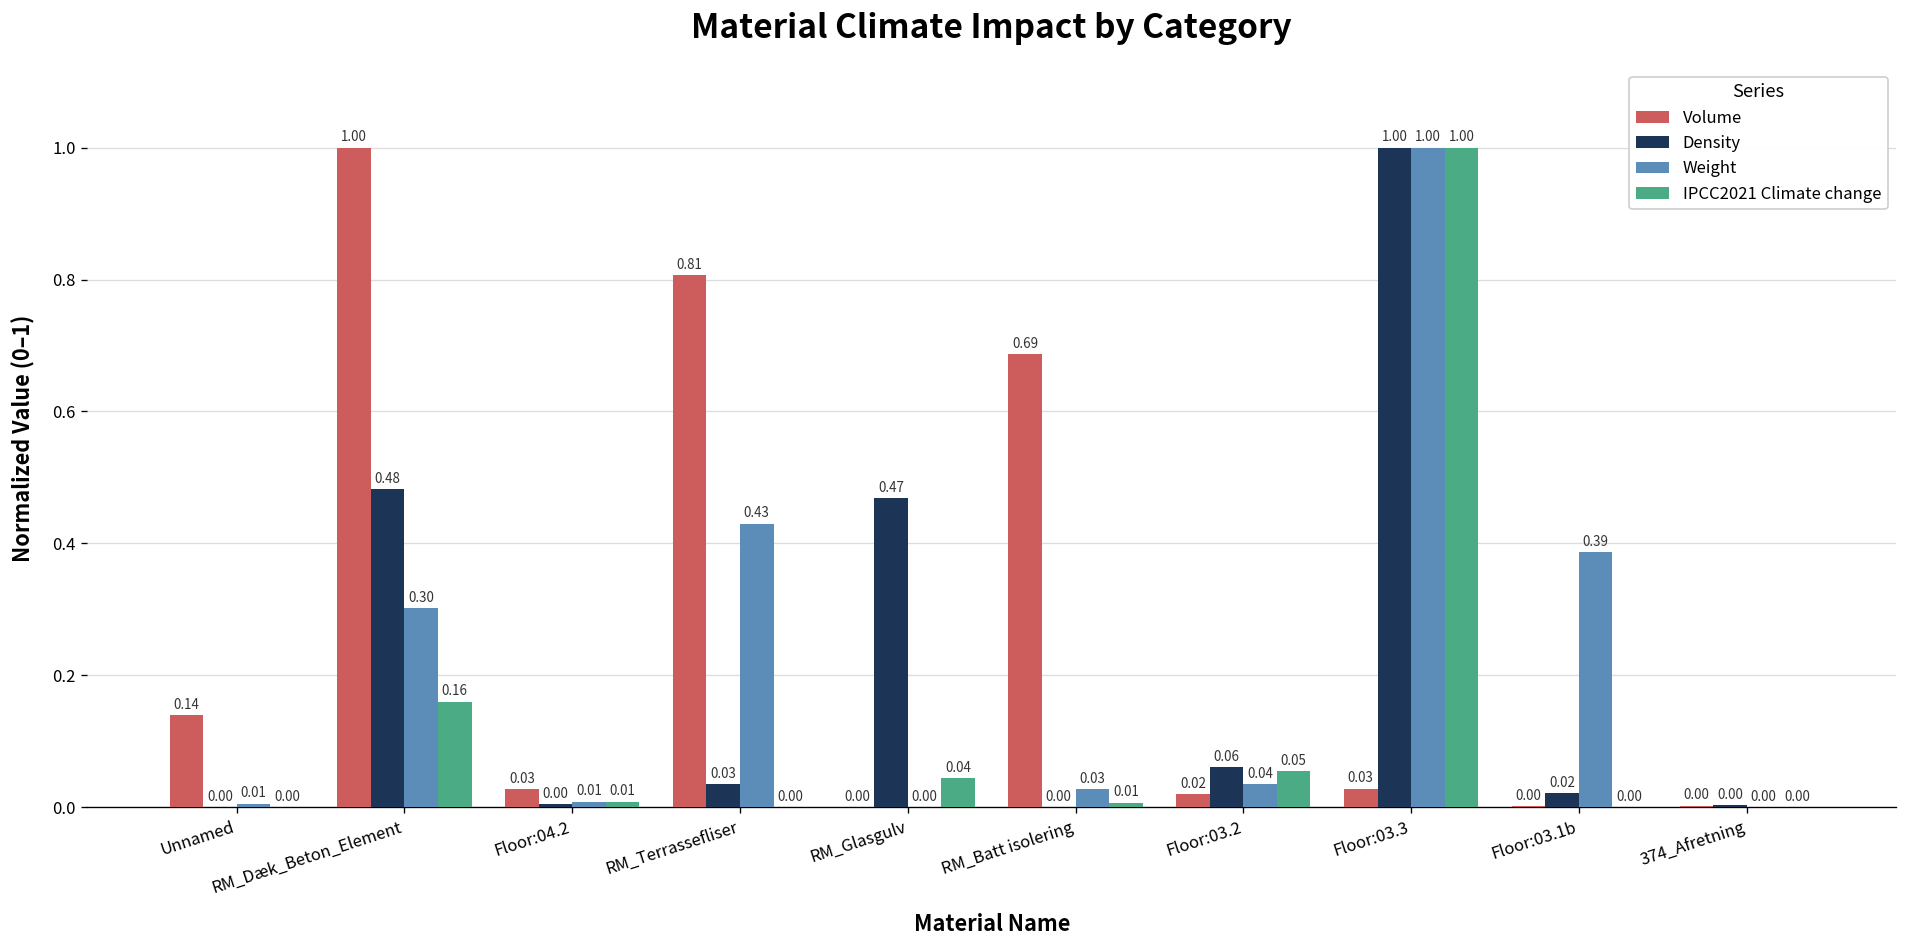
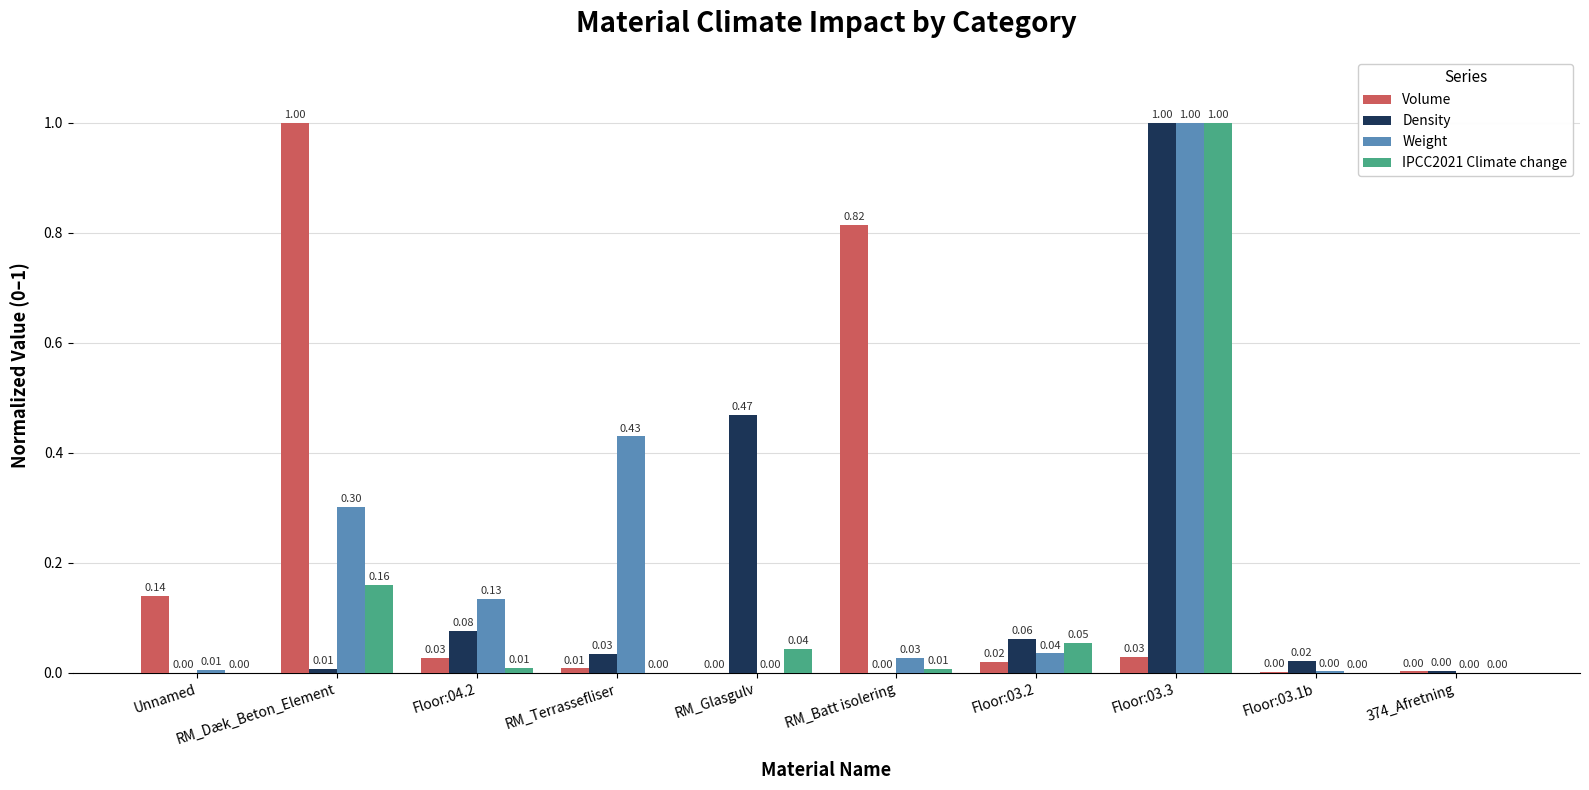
  {
    "Volume": {
      "Unnamed": 0.14,
      "RM_Dæk_Beton_Element": 1.00,
      "Floor:04.2": 0.03,
-     "RM_Terrassefliser": 0.81,
+     "RM_Terrassefliser": 0.01,
      "RM_Glasgulv": 0.00,
-     "RM_Batt isolering": 0.69,
+     "RM_Batt isolering": 0.82,
      "Floor:03.2": 0.02,
      "Floor:03.3": 0.03,
      "Floor:03.1b": 0.00,
      "374_Afretning": 0.00
    },
    "Density": {
      "Unnamed": 0.00,
-     "RM_Dæk_Beton_Element": 0.48,
-     "Floor:04.2": 0.00,
+     "RM_Dæk_Beton_Element": 0.01,
+     "Floor:04.2": 0.08,
      "RM_Terrassefliser": 0.03,
      "RM_Glasgulv": 0.47,
      "RM_Batt isolering": 0.00,
      "Floor:03.2": 0.06,
      "Floor:03.3": 1.00,
      "Floor:03.1b": 0.02,
      "374_Afretning": 0.00
    },
    "Weight": {
      "Unnamed": 0.01,
      "RM_Dæk_Beton_Element": 0.30,
-     "Floor:04.2": 0.01,
+     "Floor:04.2": 0.13,
      "RM_Terrassefliser": 0.43,
      "RM_Glasgulv": 0.00,
      "RM_Batt isolering": 0.03,
      "Floor:03.2": 0.04,
      "Floor:03.3": 1.00,
-     "Floor:03.1b": 0.39,
+     "Floor:03.1b": 0.00,
      "374_Afretning": 0.00
    },
    "IPCC2021 Climate change": {
      "Unnamed": 0.00,
      "RM_Dæk_Beton_Element": 0.16,
      "Floor:04.2": 0.01,
      "RM_Terrassefliser": 0.00,
      "RM_Glasgulv": 0.04,
      "RM_Batt isolering": 0.01,
      "Floor:03.2": 0.05,
      "Floor:03.3": 1.00,
      "Floor:03.1b": 0.00,
      "374_Afretning": 0.00
    }
  }
